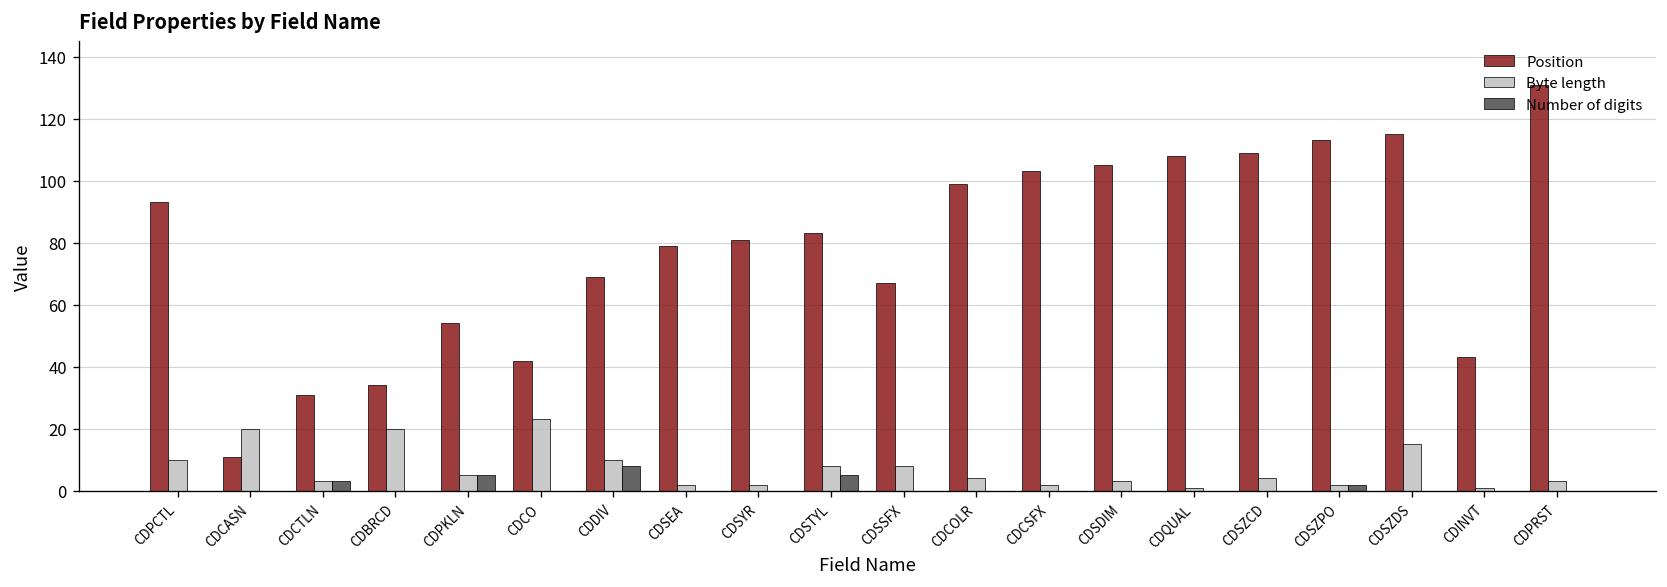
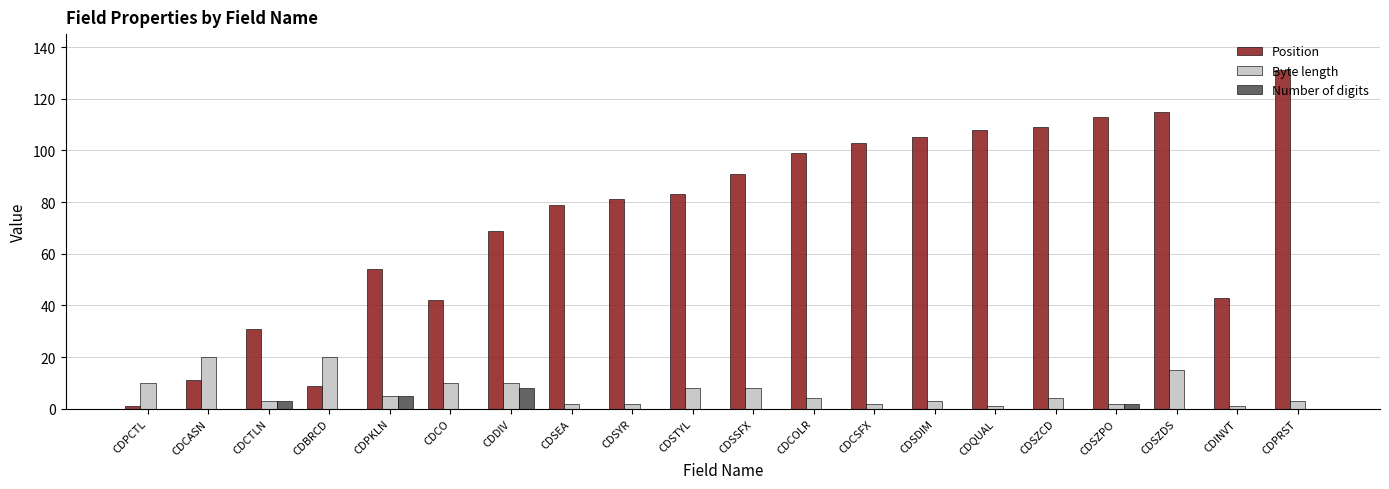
  {
    "Position": {
-     "CDPCTL": 93,
+     "CDPCTL": 1,
      "CDCASN": 11,
      "CDCTLN": 31,
-     "CDBRCD": 34,
+     "CDBRCD": 9,
      "CDPKLN": 54,
      "CDCO": 42,
      "CDDIV": 69,
      "CDSEA": 79,
      "CDSYR": 81,
      "CDSTYL": 83,
-     "CDSSFX": 67,
+     "CDSSFX": 91,
      "CDCOLR": 99,
      "CDCSFX": 103,
      "CDSDIM": 105,
      "CDQUAL": 108,
      "CDSZCD": 109,
      "CDSZPO": 113,
      "CDSZDS": 115,
      "CDINVT": 43,
      "CDPRST": 131
    },
    "Byte length": {
      "CDPCTL": 10,
      "CDCASN": 20,
      "CDCTLN": 3,
      "CDBRCD": 20,
      "CDPKLN": 5,
-     "CDCO": 23,
+     "CDCO": 10,
      "CDDIV": 10,
      "CDSEA": 2,
      "CDSYR": 2,
      "CDSTYL": 8,
      "CDSSFX": 8,
      "CDCOLR": 4,
      "CDCSFX": 2,
      "CDSDIM": 3,
      "CDQUAL": 1,
      "CDSZCD": 4,
      "CDSZPO": 2,
      "CDSZDS": 15,
      "CDINVT": 1,
      "CDPRST": 3
    },
    "Number of digits": {
      "CDPCTL": 0,
      "CDCASN": 0,
      "CDCTLN": 3,
      "CDBRCD": 0,
      "CDPKLN": 5,
      "CDCO": 0,
      "CDDIV": 8,
      "CDSEA": 0,
      "CDSYR": 0,
-     "CDSTYL": 5,
+     "CDSTYL": 0,
      "CDSSFX": 0,
      "CDCOLR": 0,
      "CDCSFX": 0,
      "CDSDIM": 0,
      "CDQUAL": 0,
      "CDSZCD": 0,
      "CDSZPO": 2,
      "CDSZDS": 0,
      "CDINVT": 0,
      "CDPRST": 0
    }
  }
